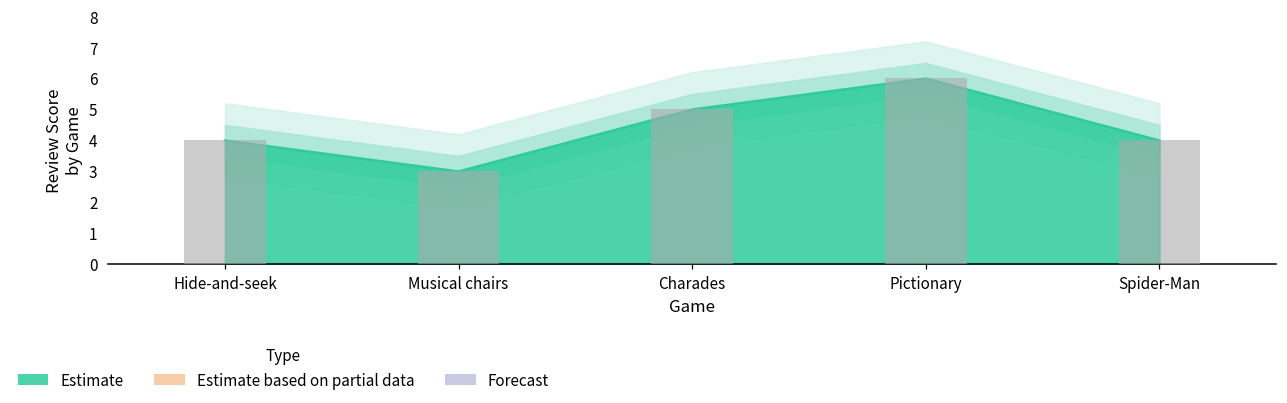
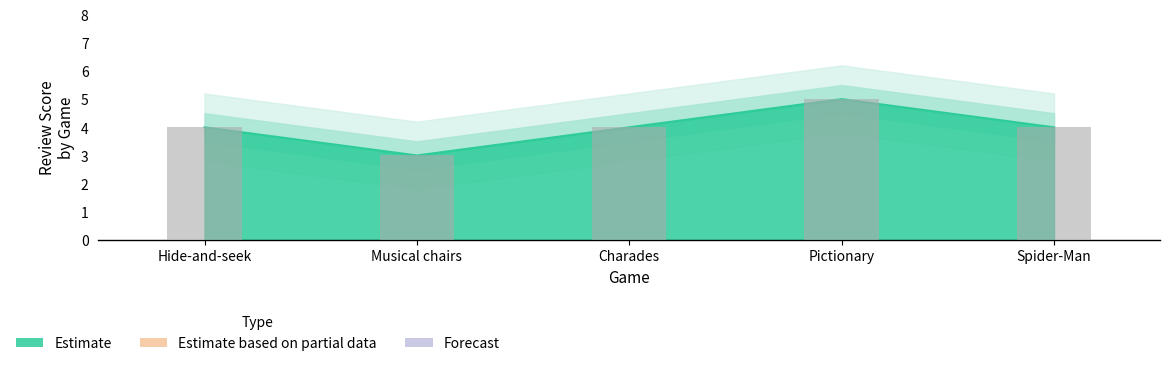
  {
    "Estimate": {
      "Hide-and-seek": 4,
      "Musical chairs": 3,
-     "Charades": 5,
-     "Pictionary": 6,
+     "Charades": 4,
+     "Pictionary": 5,
      "Spider-Man": 4
    }
  }
